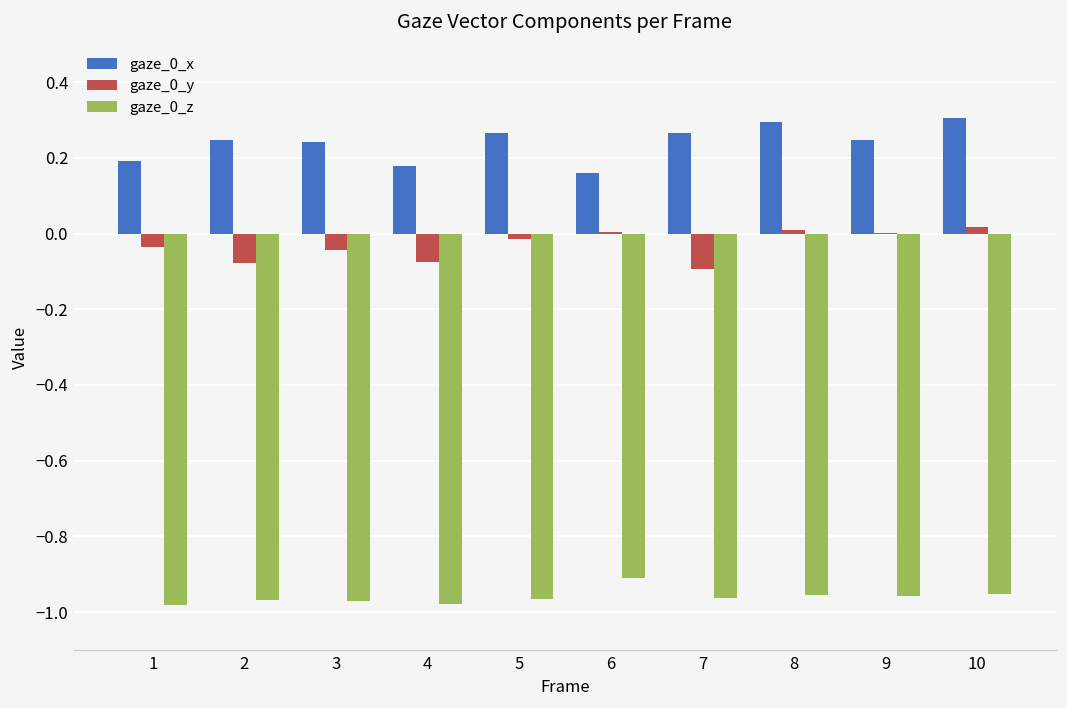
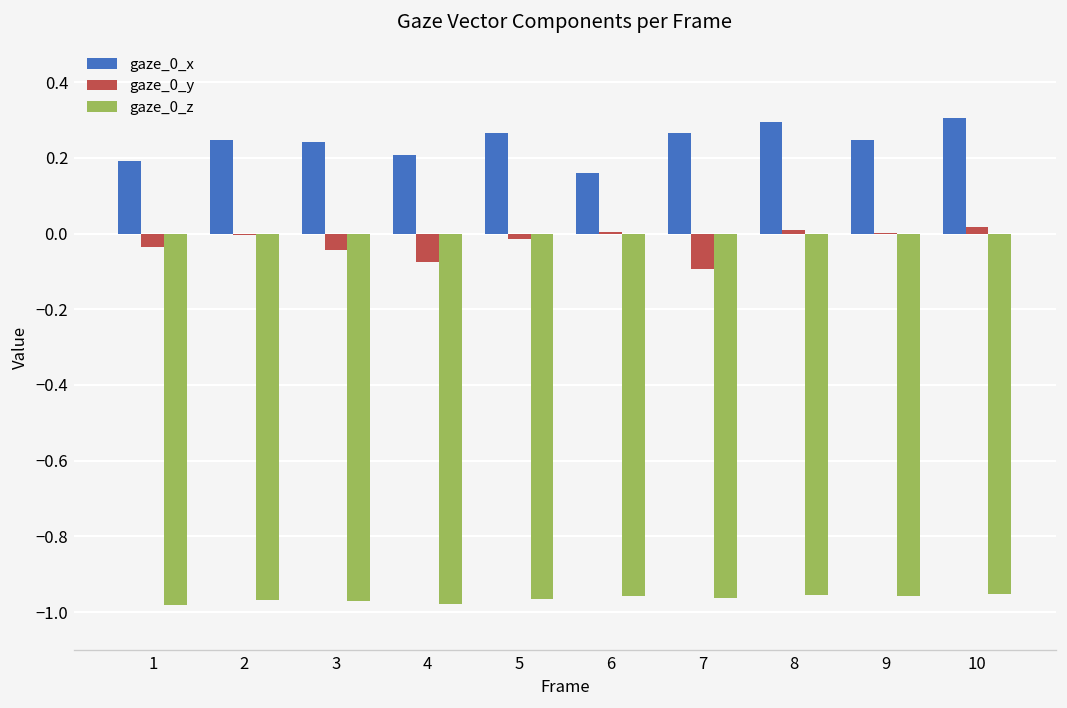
  {
    "gaze_0_x": {
      "1": 0.19,
      "2": 0.25,
      "3": 0.24,
-     "4": 0.18,
+     "4": 0.21,
      "5": 0.26,
      "6": 0.16,
      "7": 0.27,
      "8": 0.29,
      "9": 0.25,
      "10": 0.30
    },
    "gaze_0_y": {
      "1": -0.04,
-     "2": -0.08,
+     "2": -0.01,
      "3": -0.04,
      "4": -0.07,
      "5": -0.02,
      "7": -0.09,
      "8": 0.01,
      "10": 0.02
    },
    "gaze_0_z": {
      "1": -0.98,
      "2": -0.97,
      "3": -0.97,
      "4": -0.98,
      "5": -0.96,
-     "6": -0.91,
+     "6": -0.96,
      "7": -0.96,
      "8": -0.96,
      "9": -0.96,
      "10": -0.95
    }
  }
